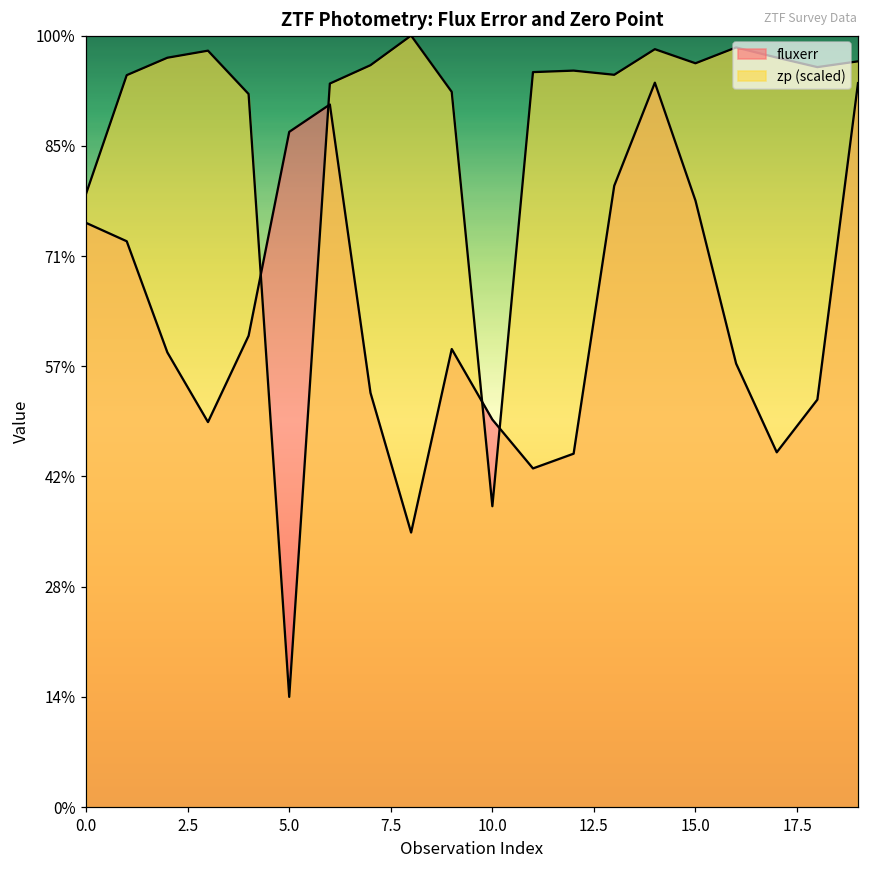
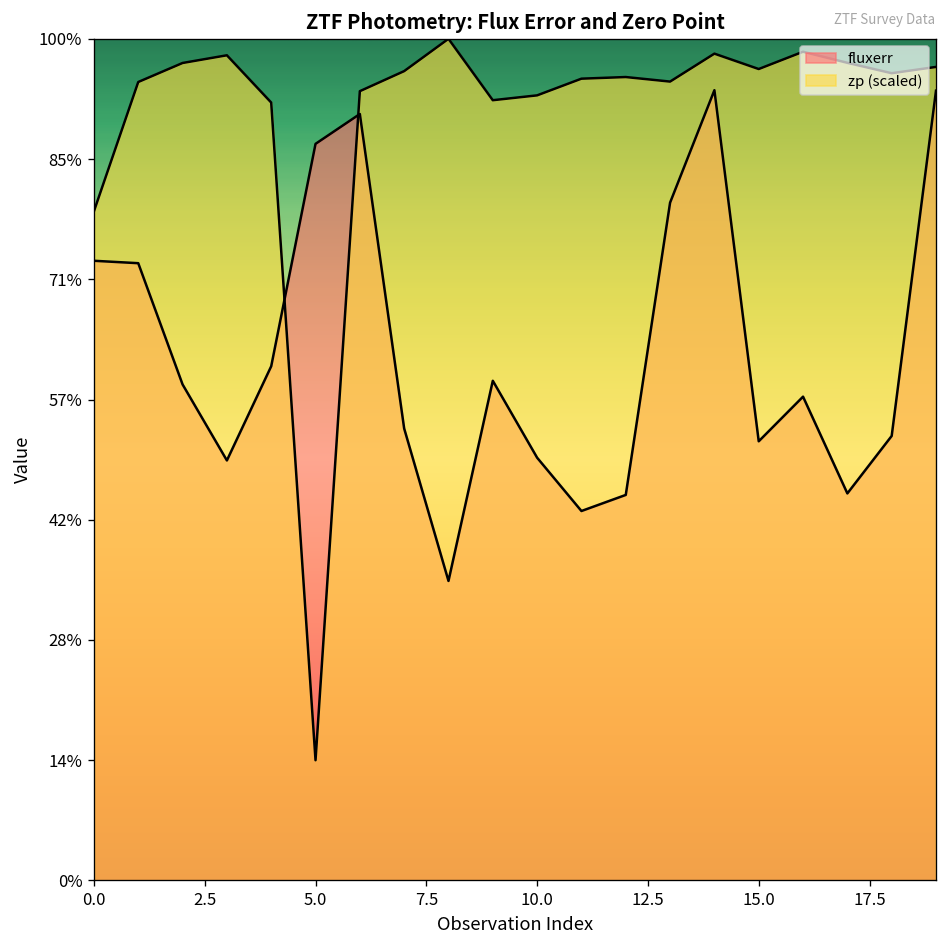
  {
    "fluxerr": {
-     "0.0": "76%",
+     "0.0": "74%",
      "5.0": "88%",
      "10.0": "50%",
-     "15.0": "79%"
+     "15.0": "52%"
    },
    "zp (scaled)": {
      "0.0": "80%",
      "5.0": "14%",
-     "10.0": "39%",
+     "10.0": "93%",
      "15.0": "96%"
    }
  }
